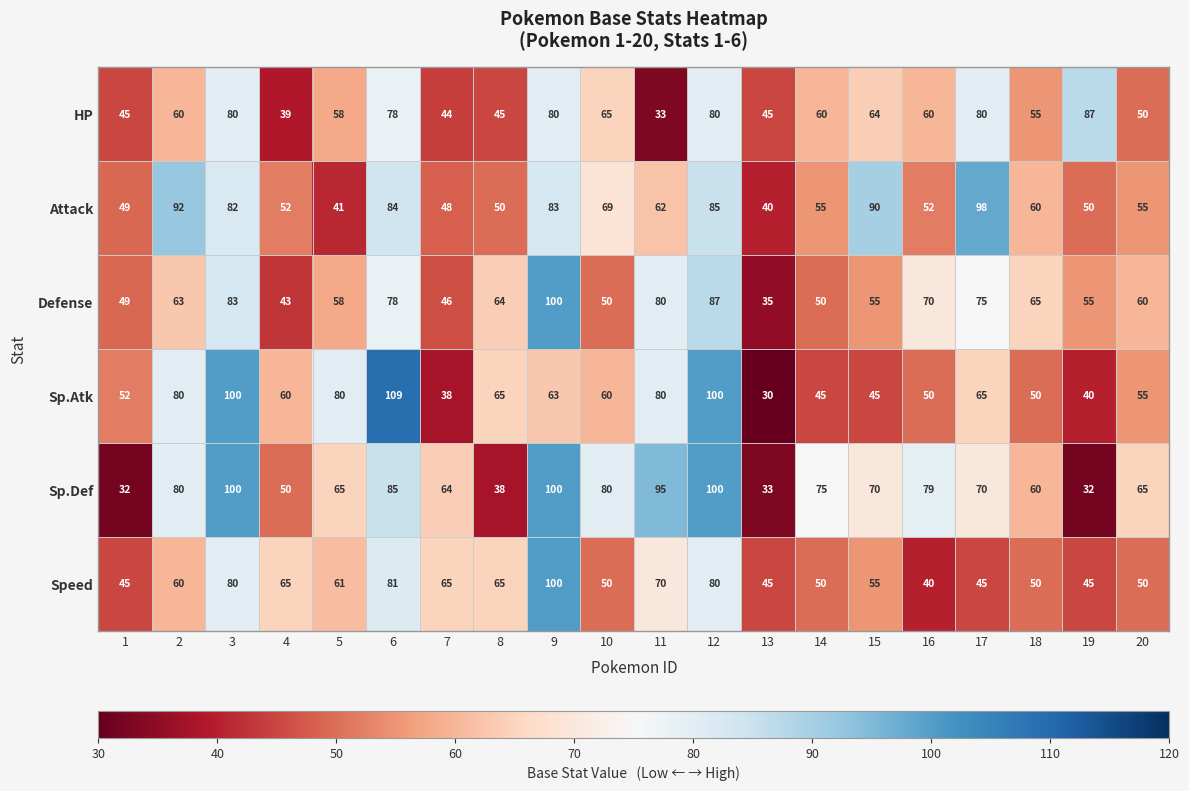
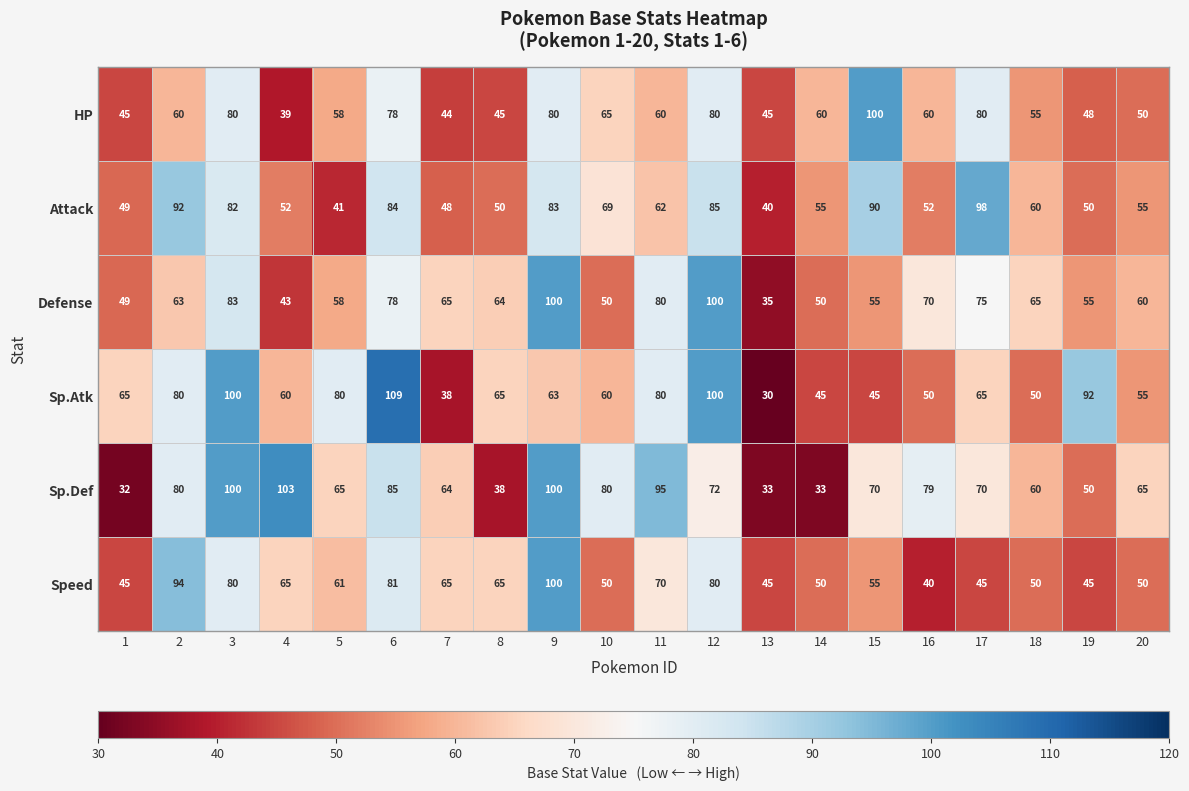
  {
    "HP": {
      "1": 45,
      "2": 60,
      "3": 80,
      "4": 39,
      "5": 58,
      "6": 78,
      "7": 44,
      "8": 45,
      "9": 80,
      "10": 65,
-     "11": 33,
+     "11": 60,
      "12": 80,
      "13": 45,
      "14": 60,
-     "15": 64,
+     "15": 100,
      "16": 60,
      "17": 80,
      "18": 55,
-     "19": 87,
+     "19": 48,
      "20": 50
    },
    "Attack": {
      "1": 49,
      "2": 92,
      "3": 82,
      "4": 52,
      "5": 41,
      "6": 84,
      "7": 48,
      "8": 50,
      "9": 83,
      "10": 69,
      "11": 62,
      "12": 85,
      "13": 40,
      "14": 55,
      "15": 90,
      "16": 52,
      "17": 98,
      "18": 60,
      "19": 50,
      "20": 55
    },
    "Defense": {
      "1": 49,
      "2": 63,
      "3": 83,
      "4": 43,
      "5": 58,
      "6": 78,
-     "7": 46,
+     "7": 65,
      "8": 64,
      "9": 100,
      "10": 50,
      "11": 80,
-     "12": 87,
+     "12": 100,
      "13": 35,
      "14": 50,
      "15": 55,
      "16": 70,
      "17": 75,
      "18": 65,
      "19": 55,
      "20": 60
    },
    "Sp.Atk": {
-     "1": 52,
+     "1": 65,
      "2": 80,
      "3": 100,
      "4": 60,
      "5": 80,
      "6": 109,
      "7": 38,
      "8": 65,
      "9": 63,
      "10": 60,
      "11": 80,
      "12": 100,
      "13": 30,
      "14": 45,
      "15": 45,
      "16": 50,
      "17": 65,
      "18": 50,
-     "19": 40,
+     "19": 92,
      "20": 55
    },
    "Sp.Def": {
      "1": 32,
      "2": 80,
      "3": 100,
-     "4": 50,
+     "4": 103,
      "5": 65,
      "6": 85,
      "7": 64,
      "8": 38,
      "9": 100,
      "10": 80,
      "11": 95,
-     "12": 100,
+     "12": 72,
      "13": 33,
-     "14": 75,
+     "14": 33,
      "15": 70,
      "16": 79,
      "17": 70,
      "18": 60,
-     "19": 32,
+     "19": 50,
      "20": 65
    },
    "Speed": {
      "1": 45,
-     "2": 60,
+     "2": 94,
      "3": 80,
      "4": 65,
      "5": 61,
      "6": 81,
      "7": 65,
      "8": 65,
      "9": 100,
      "10": 50,
      "11": 70,
      "12": 80,
      "13": 45,
      "14": 50,
      "15": 55,
      "16": 40,
      "17": 45,
      "18": 50,
      "19": 45,
      "20": 50
    }
  }
